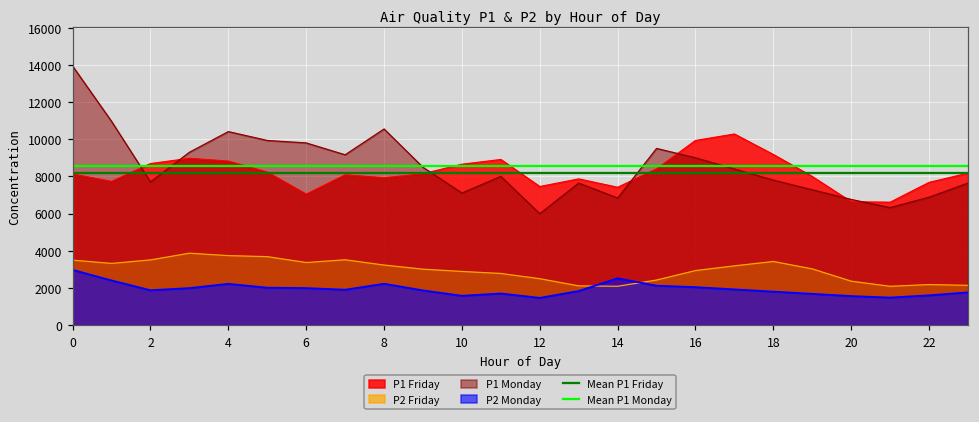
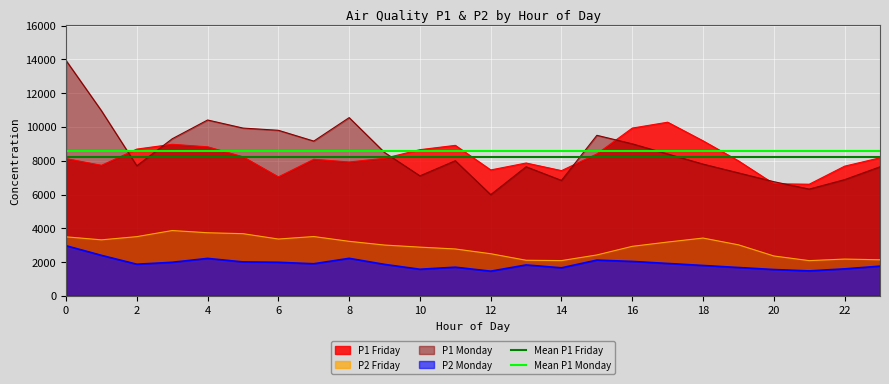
  {
    "P1 Friday": {
      "0": 8100,
      "2": 8700,
      "4": 8800,
      "6": 7000,
      "8": 7900,
      "10": 8700,
      "12": 7500,
      "14": 7400,
      "16": 9900,
      "18": 9200,
      "22": 7700
    },
    "P2 Friday": {
      "0": 3500,
      "2": 3500,
      "4": 3700,
      "6": 3400,
      "8": 3200,
      "10": 2900,
      "12": 2500,
      "14": 2100,
      "16": 2900,
      "18": 3400,
      "20": 2400,
      "22": 2200
    },
    "P1 Monday": {
      "0": 13900,
      "2": 7700,
      "4": 10400,
      "6": 9800,
      "8": 10600,
      "10": 7100,
      "12": 6000,
      "14": 6800,
      "16": 9000,
      "18": 7800,
      "22": 6900
    },
    "P2 Monday": {
      "0": 3000,
      "2": 1900,
      "4": 2200,
      "6": 2000,
      "8": 2200,
      "10": 1600,
      "12": 1500,
-     "14": 2500,
+     "14": 1700,
      "16": 2000,
      "18": 1800,
      "20": 1600,
      "22": 1600
    }
  }
